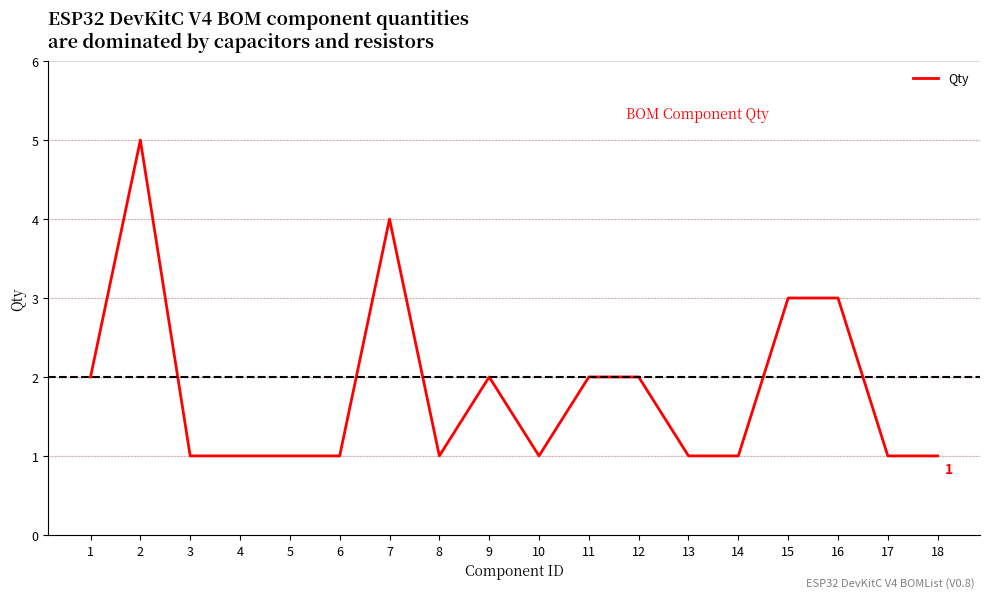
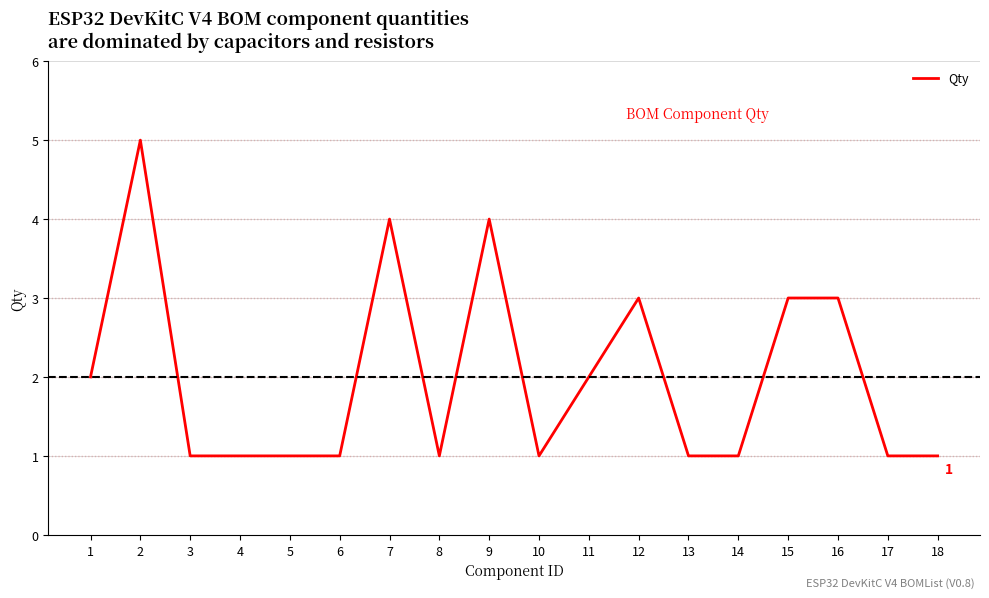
  {
    "1": 2,
    "2": 5,
    "3": 1,
    "4": 1,
    "5": 1,
    "6": 1,
    "7": 4,
    "8": 1,
-   "9": 2,
+   "9": 4,
    "10": 1,
    "11": 2,
-   "12": 2,
+   "12": 3,
    "13": 1,
    "14": 1,
    "15": 3,
    "16": 3,
    "17": 1
  }
